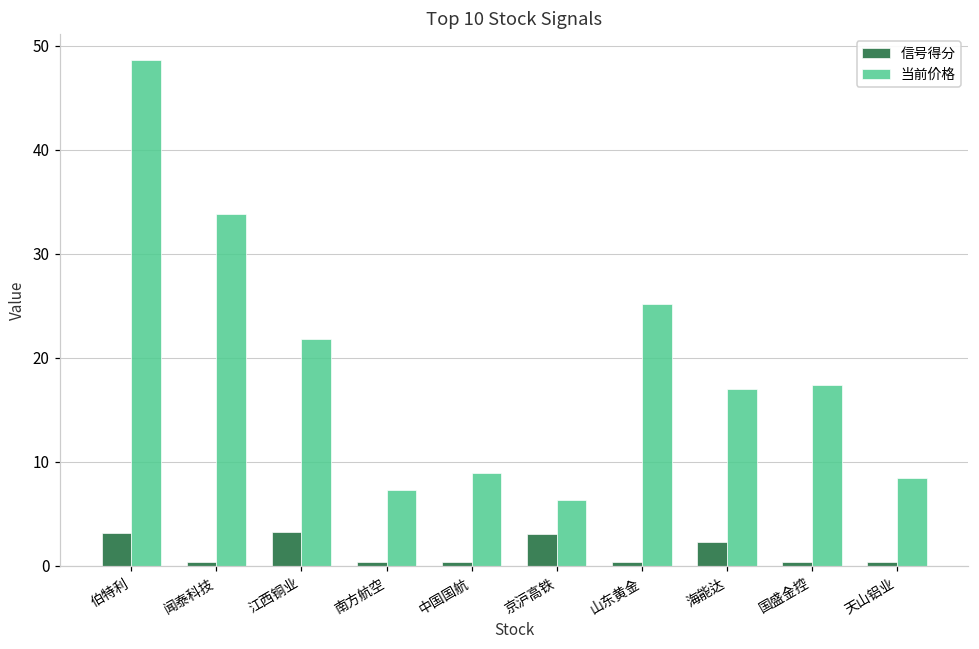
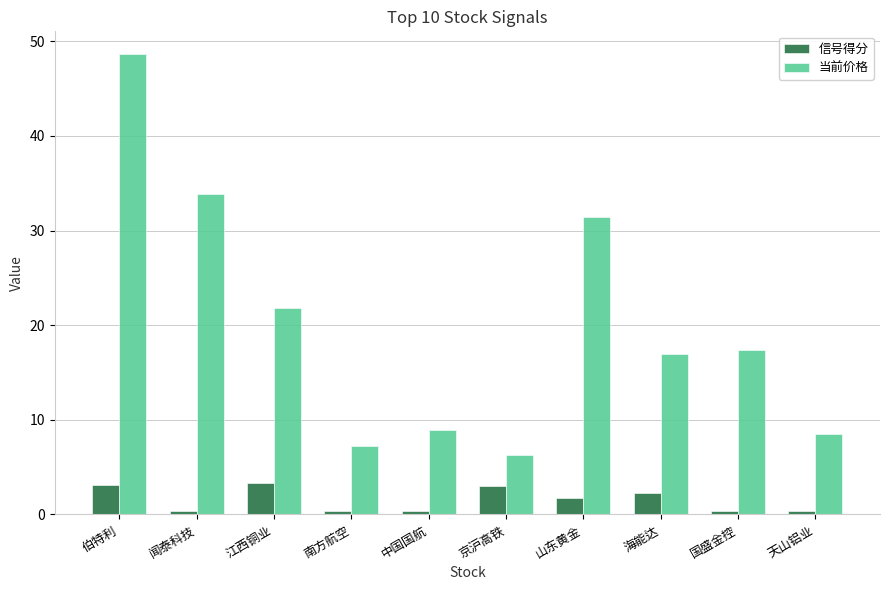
  {
    "信号得分": {
      "伯特利": 3,
      "闻泰科技": 0,
      "江西铜业": 3,
      "南方航空": 0,
      "中国国航": 0,
      "京沪高铁": 3,
-     "山东黄金": 0,
+     "山东黄金": 2,
      "海能达": 2,
      "国盛金控": 0,
      "天山铝业": 0
    },
    "当前价格": {
      "伯特利": 49,
      "闻泰科技": 34,
      "江西铜业": 22,
      "南方航空": 7,
      "中国国航": 9,
      "京沪高铁": 6,
-     "山东黄金": 25,
+     "山东黄金": 31,
      "海能达": 17,
      "国盛金控": 17,
      "天山铝业": 8
    }
  }
